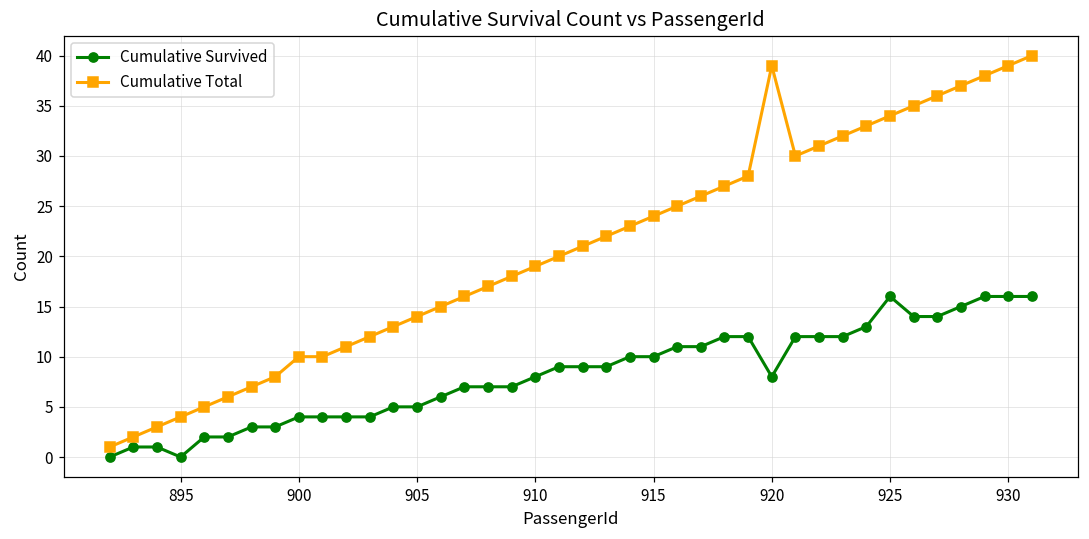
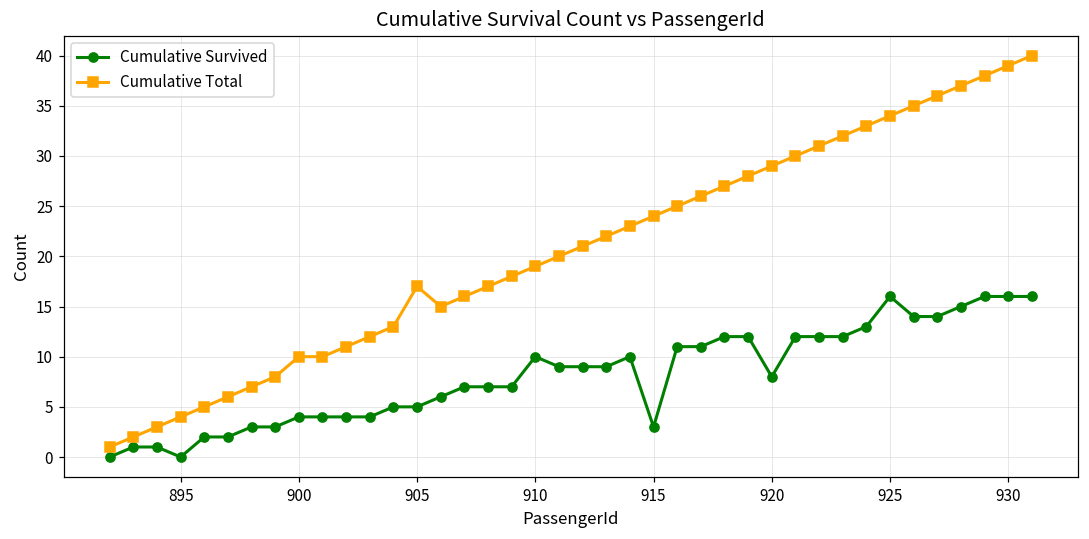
  {
    "Cumulative Survived": {
      "895": 0,
      "900": 4,
      "905": 5,
-     "910": 8,
-     "915": 10,
+     "910": 10,
+     "915": 3,
      "920": 8,
      "925": 16,
      "930": 16
    },
    "Cumulative Total": {
      "895": 4,
      "900": 10,
-     "905": 14,
+     "905": 17,
      "910": 19,
      "915": 24,
-     "920": 39,
+     "920": 29,
      "925": 34,
      "930": 39
    }
  }
